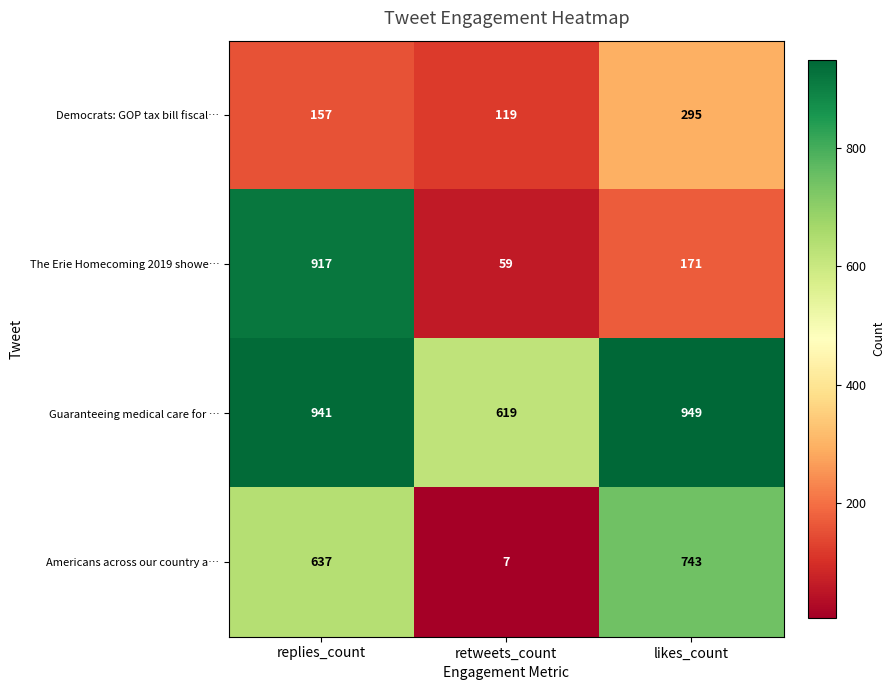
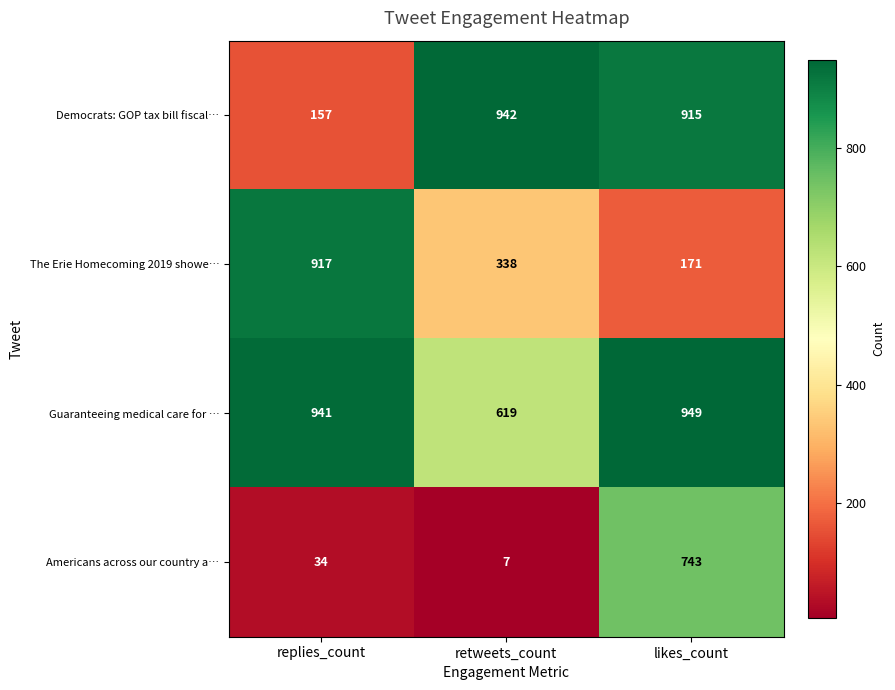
  {
    "Democrats: GOP tax bill fiscal…": {
      "replies_count": 157,
-     "retweets_count": 119,
-     "likes_count": 295
+     "retweets_count": 942,
+     "likes_count": 915
    },
    "The Erie Homecoming 2019 showe…": {
      "replies_count": 917,
-     "retweets_count": 59,
+     "retweets_count": 338,
      "likes_count": 171
    },
    "Guaranteeing medical care for …": {
      "replies_count": 941,
      "retweets_count": 619,
      "likes_count": 949
    },
    "Americans across our country a…": {
-     "replies_count": 637,
+     "replies_count": 34,
      "retweets_count": 7,
      "likes_count": 743
    }
  }
